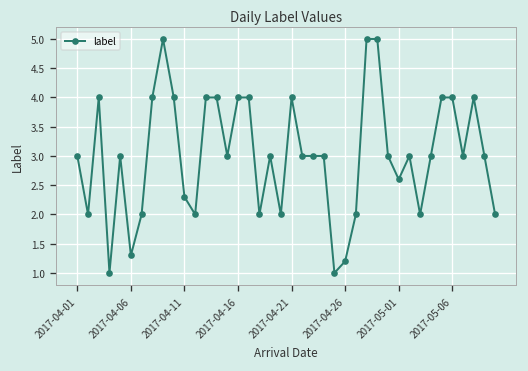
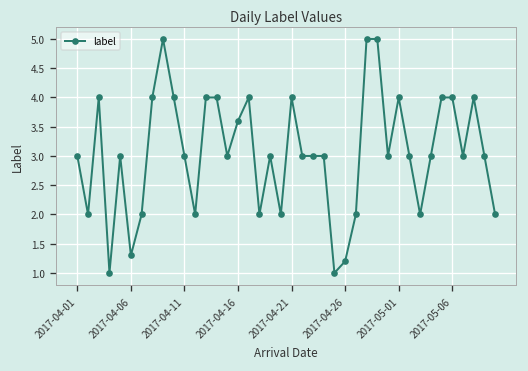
  {
    "2017-04-01": 3.0,
    "2017-04-06": 1.3,
-   "2017-04-11": 2.3,
-   "2017-04-16": 4.0,
+   "2017-04-11": 3.0,
+   "2017-04-16": 3.6,
    "2017-04-21": 4.0,
    "2017-04-26": 1.2,
-   "2017-05-01": 2.6,
+   "2017-05-01": 4.0,
    "2017-05-06": 4.0
  }
